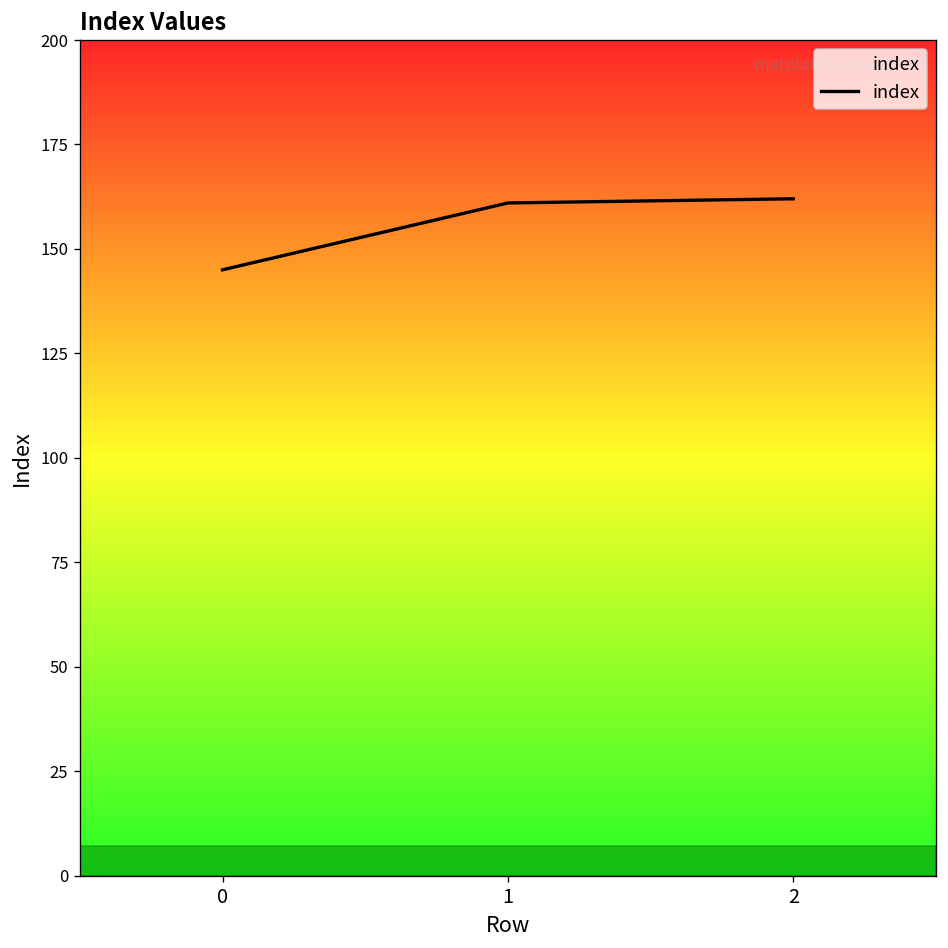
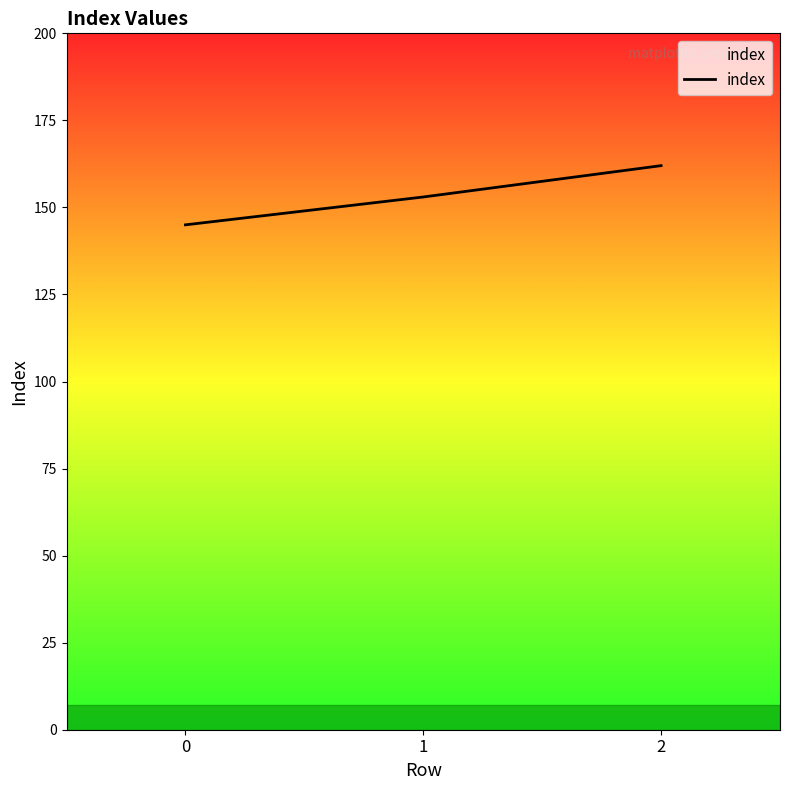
  {
    "0": 145,
-   "1": 161,
+   "1": 153,
    "2": 162
  }
